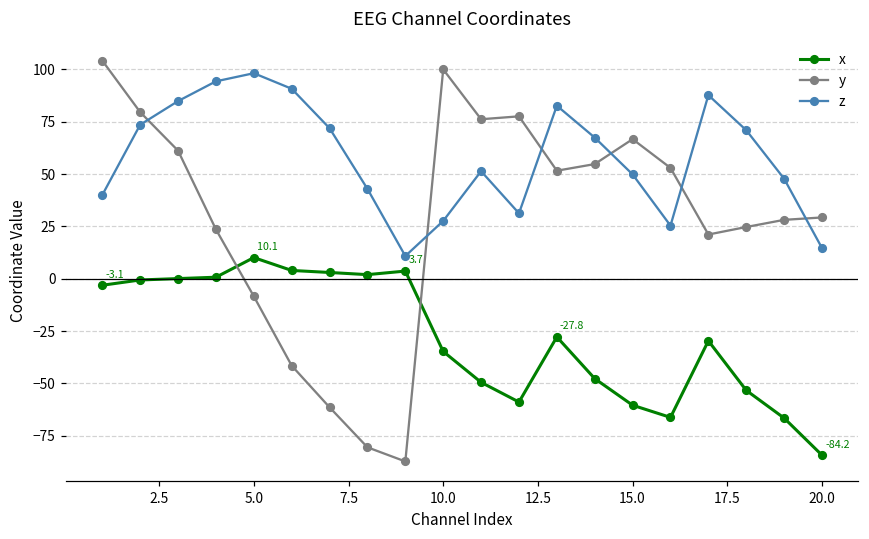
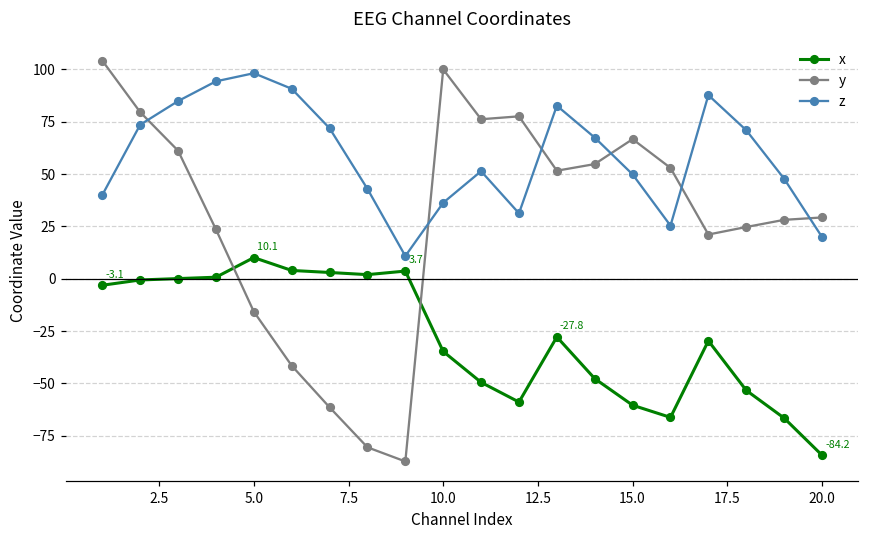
  {
    "x": {
      "5.0": 10.1,
      "20.0": -84.2
    },
    "y": {
-     "5.0": -8,
+     "5.0": -16,
      "10.0": 100,
      "15.0": 67,
      "20.0": 29
    },
    "z": {
      "5.0": 98,
-     "10.0": 28,
+     "10.0": 36,
      "15.0": 50,
-     "20.0": 15
+     "20.0": 20
    }
  }
